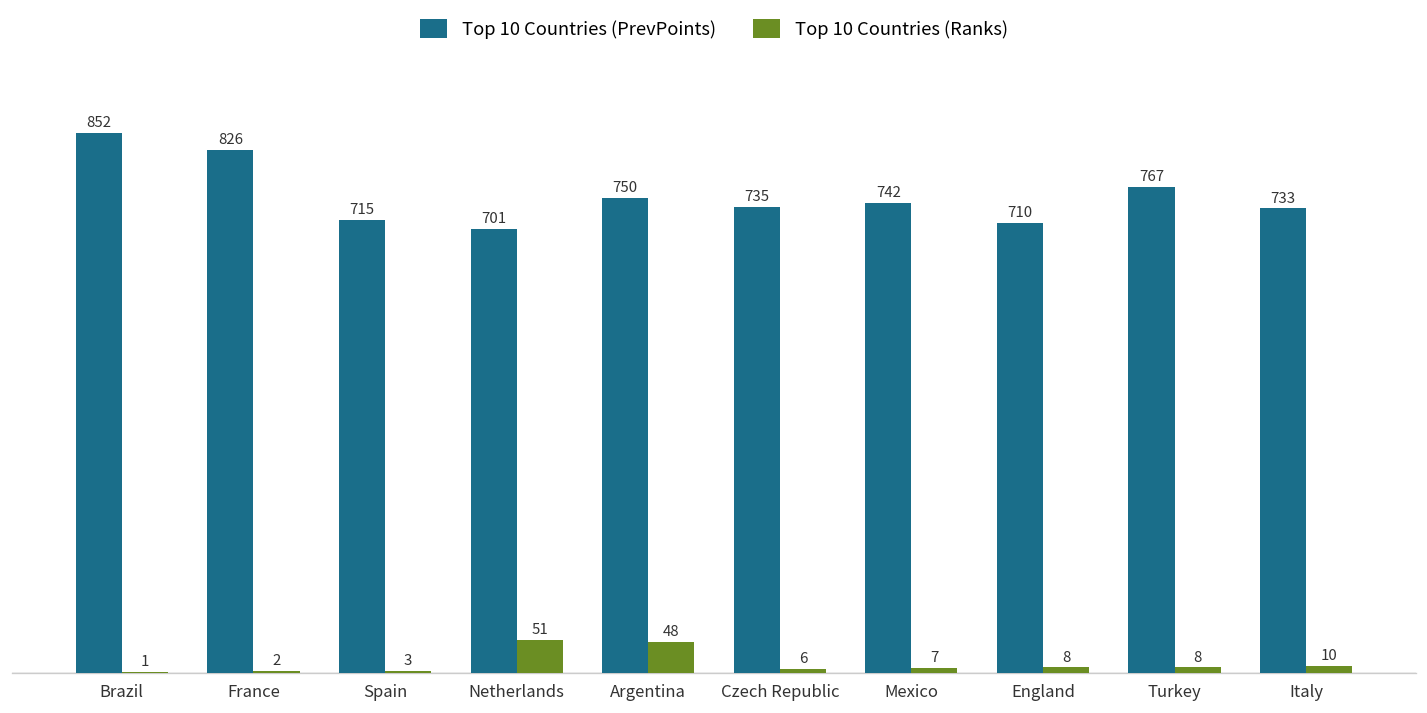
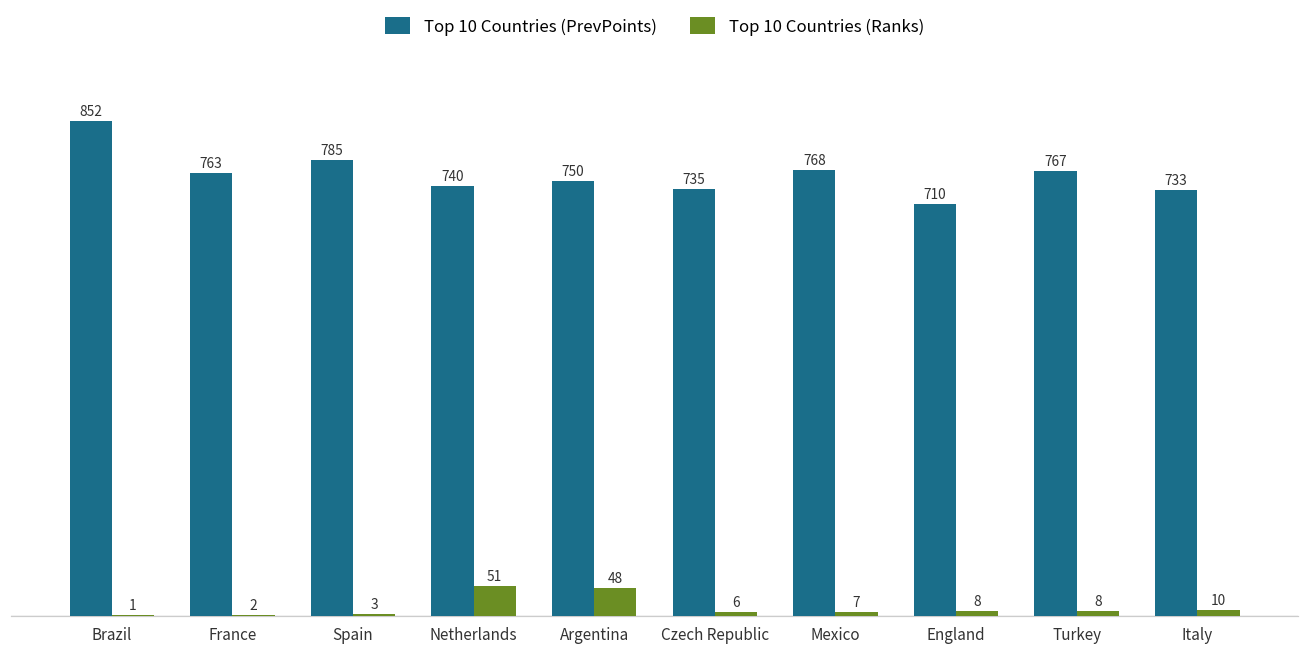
  {
    "Top 10 Countries (PrevPoints)": {
      "Brazil": 852,
-     "France": 826,
-     "Spain": 715,
-     "Netherlands": 701,
+     "France": 763,
+     "Spain": 785,
+     "Netherlands": 740,
      "Argentina": 750,
      "Czech Republic": 735,
-     "Mexico": 742,
+     "Mexico": 768,
      "England": 710,
      "Turkey": 767,
      "Italy": 733
    },
    "Top 10 Countries (Ranks)": {
      "Brazil": 1,
      "France": 2,
      "Spain": 3,
      "Netherlands": 51,
      "Argentina": 48,
      "Czech Republic": 6,
      "Mexico": 7,
      "England": 8,
      "Turkey": 8,
      "Italy": 10
    }
  }
